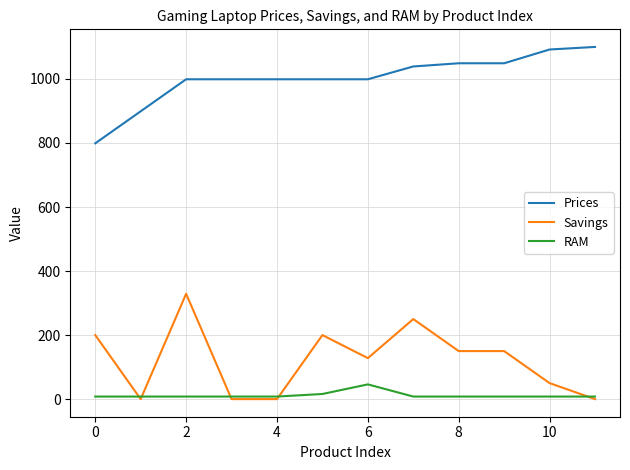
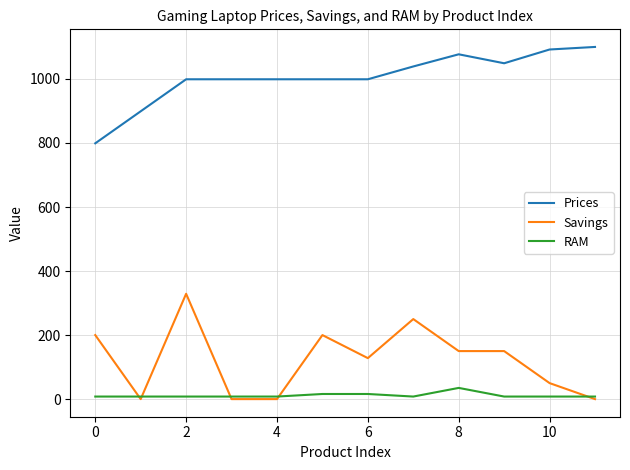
  {
    "Prices": {
      "0": 800,
      "2": 1000,
      "4": 1000,
      "6": 1000,
-     "8": 1050,
+     "8": 1080,
      "10": 1090
    },
    "Savings": {
      "0": 200,
      "2": 330,
      "6": 130,
      "8": 150,
      "10": 50
    },
    "RAM": {
      "0": 10,
      "2": 10,
-     "6": 50,
-     "8": 10,
+     "6": 20,
+     "8": 40,
      "10": 10
    }
  }
